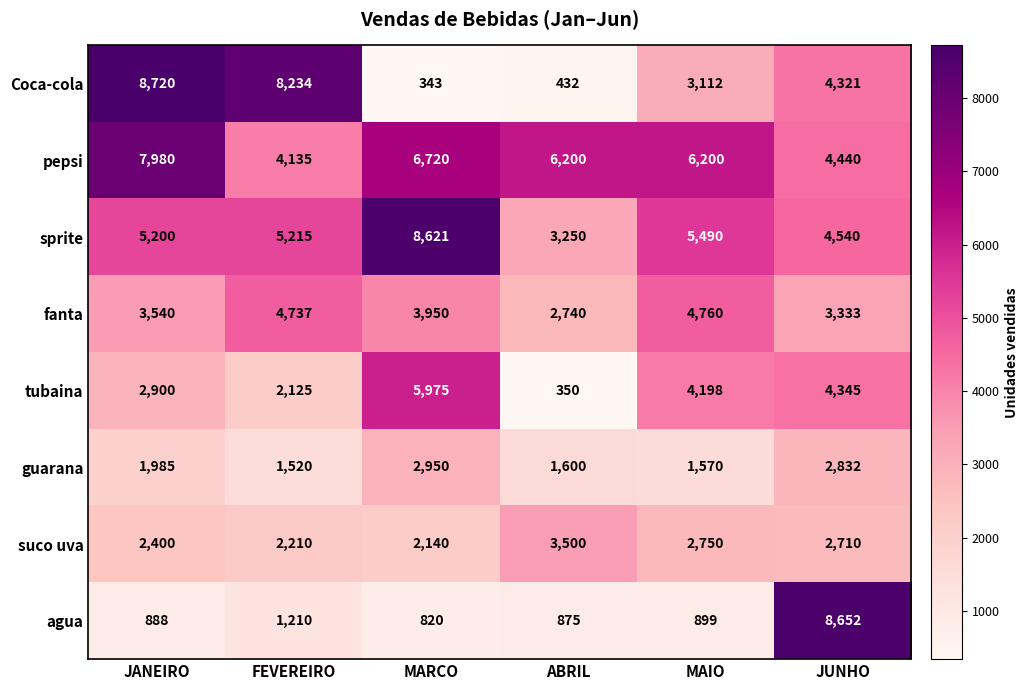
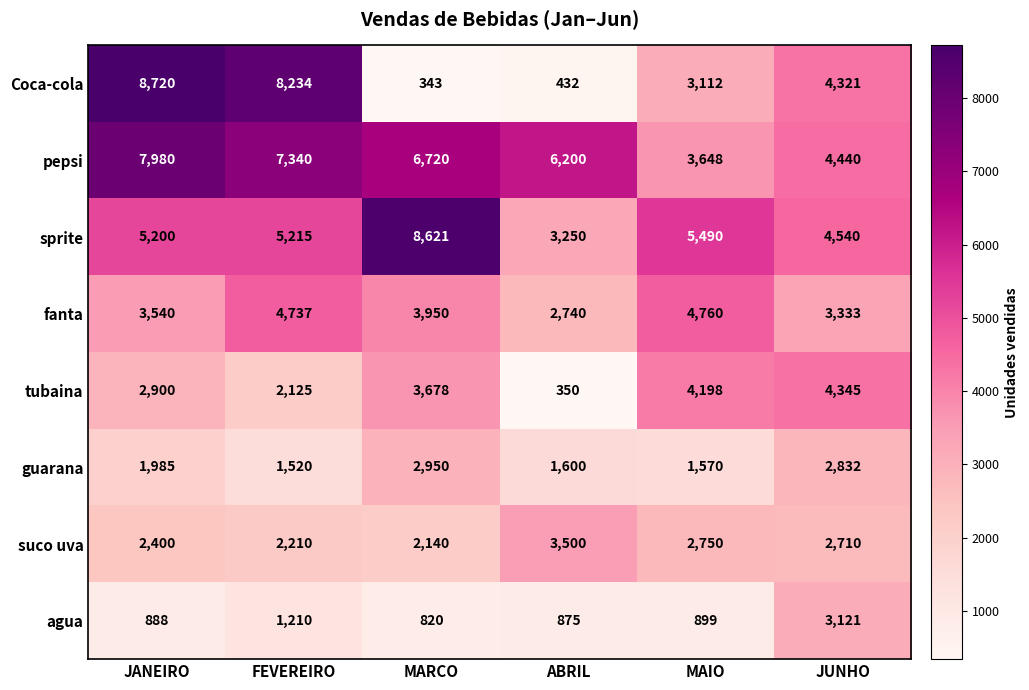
  {
    "Coca-cola": {
      "JANEIRO": "8,720",
      "FEVEREIRO": "8,234",
      "MARCO": "343",
      "ABRIL": "432",
      "MAIO": "3,112",
      "JUNHO": "4,321"
    },
    "pepsi": {
      "JANEIRO": "7,980",
-     "FEVEREIRO": "4,135",
+     "FEVEREIRO": "7,340",
      "MARCO": "6,720",
      "ABRIL": "6,200",
-     "MAIO": "6,200",
+     "MAIO": "3,648",
      "JUNHO": "4,440"
    },
    "sprite": {
      "JANEIRO": "5,200",
      "FEVEREIRO": "5,215",
      "MARCO": "8,621",
      "ABRIL": "3,250",
      "MAIO": "5,490",
      "JUNHO": "4,540"
    },
    "fanta": {
      "JANEIRO": "3,540",
      "FEVEREIRO": "4,737",
      "MARCO": "3,950",
      "ABRIL": "2,740",
      "MAIO": "4,760",
      "JUNHO": "3,333"
    },
    "tubaina": {
      "JANEIRO": "2,900",
      "FEVEREIRO": "2,125",
-     "MARCO": "5,975",
+     "MARCO": "3,678",
      "ABRIL": "350",
      "MAIO": "4,198",
      "JUNHO": "4,345"
    },
    "guarana": {
      "JANEIRO": "1,985",
      "FEVEREIRO": "1,520",
      "MARCO": "2,950",
      "ABRIL": "1,600",
      "MAIO": "1,570",
      "JUNHO": "2,832"
    },
    "suco uva": {
      "JANEIRO": "2,400",
      "FEVEREIRO": "2,210",
      "MARCO": "2,140",
      "ABRIL": "3,500",
      "MAIO": "2,750",
      "JUNHO": "2,710"
    },
    "agua": {
      "JANEIRO": "888",
      "FEVEREIRO": "1,210",
      "MARCO": "820",
      "ABRIL": "875",
      "MAIO": "899",
-     "JUNHO": "8,652"
+     "JUNHO": "3,121"
    }
  }
